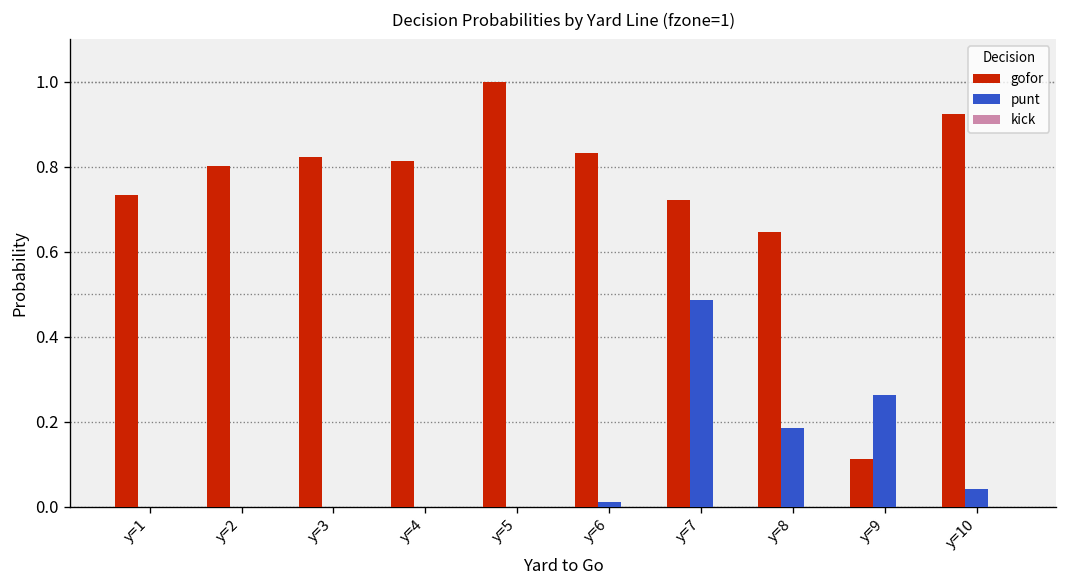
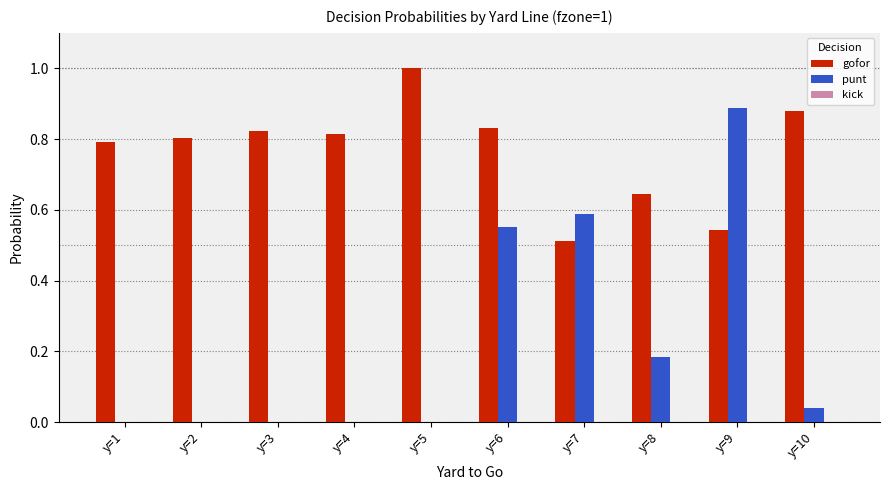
  {
    "gofor": {
-     "y=1": 0.73,
+     "y=1": 0.79,
      "y=2": 0.80,
      "y=3": 0.82,
      "y=4": 0.81,
      "y=5": 1.00,
      "y=6": 0.83,
-     "y=7": 0.72,
+     "y=7": 0.51,
      "y=8": 0.65,
-     "y=9": 0.11,
-     "y=10": 0.92
+     "y=9": 0.54,
+     "y=10": 0.88
    },
    "punt": {
      "y=1": 0.00,
      "y=2": 0.00,
      "y=3": 0.00,
      "y=4": 0.00,
      "y=5": 0.00,
-     "y=6": 0.01,
-     "y=7": 0.49,
+     "y=6": 0.55,
+     "y=7": 0.59,
      "y=8": 0.18,
-     "y=9": 0.26,
+     "y=9": 0.89,
      "y=10": 0.04
    },
    "kick": {
      "y=1": 0.00,
      "y=2": 0.00,
      "y=3": 0.00,
      "y=4": 0.00,
      "y=5": 0.00,
      "y=6": 0.00,
      "y=7": 0.00,
      "y=8": 0.00,
      "y=9": 0.00,
      "y=10": 0.00
    }
  }
